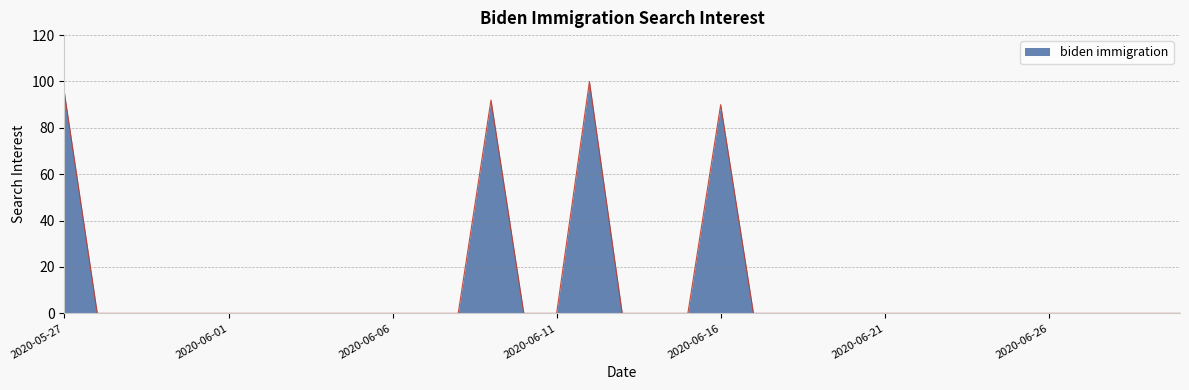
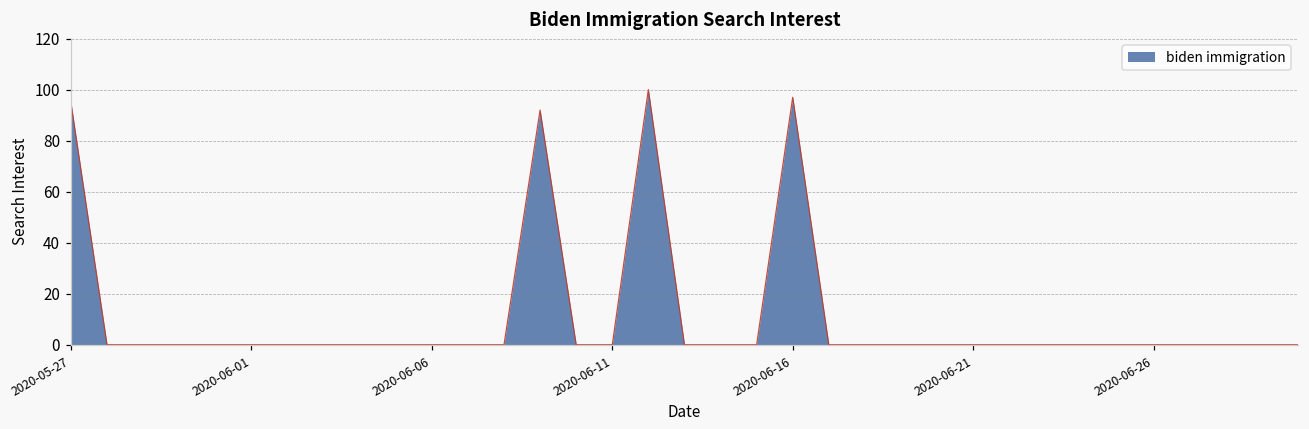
  {
    "2020-05-27": 95,
    "2020-06-01": 0,
    "2020-06-06": 0,
    "2020-06-11": 0,
-   "2020-06-16": 90,
+   "2020-06-16": 97,
    "2020-06-21": 0,
    "2020-06-26": 0
  }
